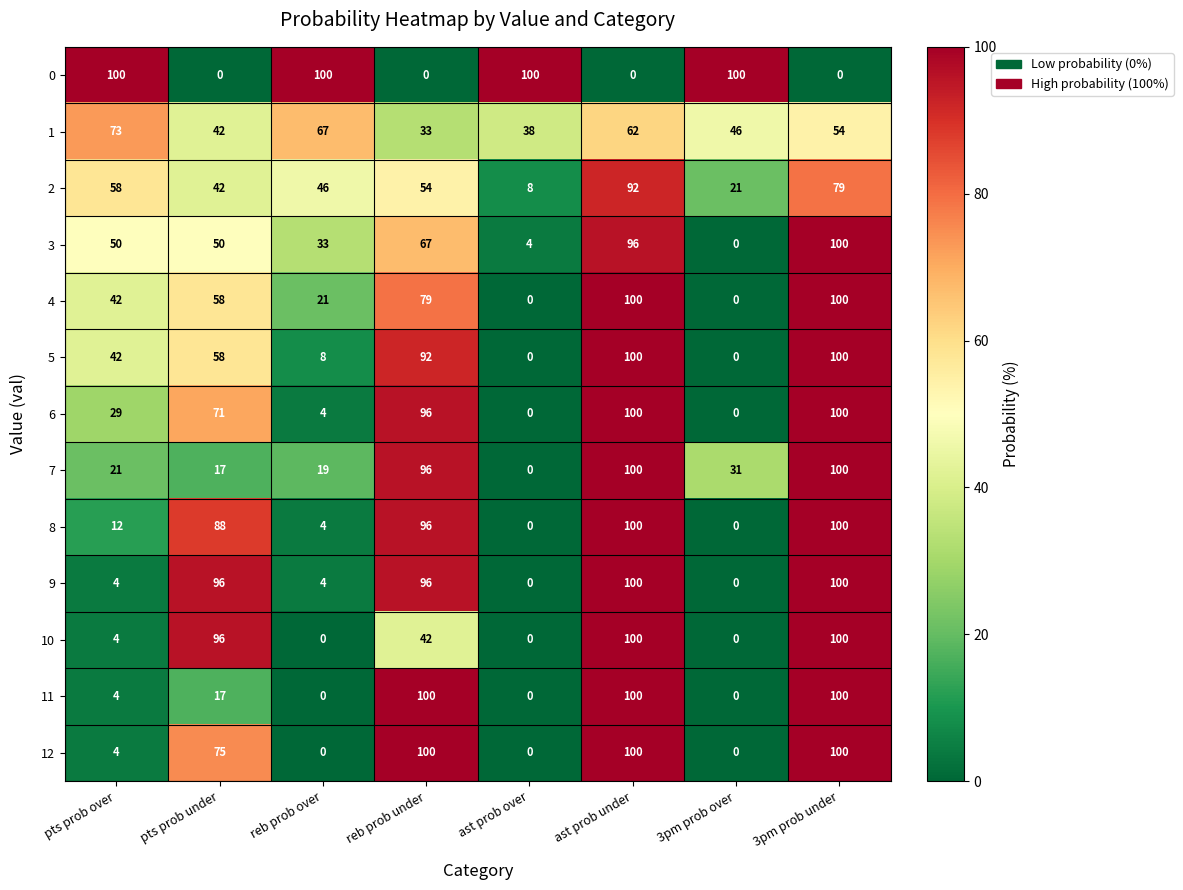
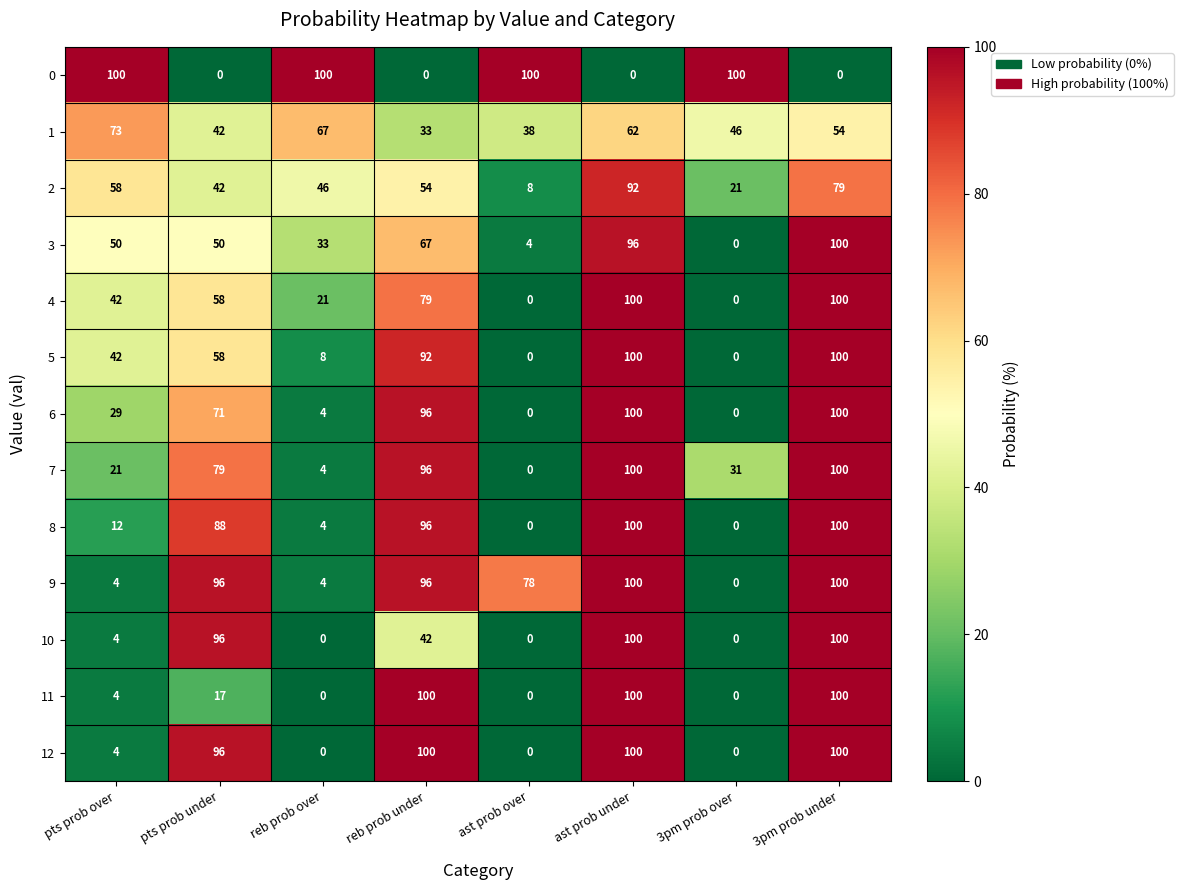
  {
    "0": {
      "pts prob over": 100,
      "pts prob under": 0,
      "reb prob over": 100,
      "reb prob under": 0,
      "ast prob over": 100,
      "ast prob under": 0,
      "3pm prob over": 100,
      "3pm prob under": 0
    },
    "1": {
      "pts prob over": 73,
      "pts prob under": 42,
      "reb prob over": 67,
      "reb prob under": 33,
      "ast prob over": 38,
      "ast prob under": 62,
      "3pm prob over": 46,
      "3pm prob under": 54
    },
    "2": {
      "pts prob over": 58,
      "pts prob under": 42,
      "reb prob over": 46,
      "reb prob under": 54,
      "ast prob over": 8,
      "ast prob under": 92,
      "3pm prob over": 21,
      "3pm prob under": 79
    },
    "3": {
      "pts prob over": 50,
      "pts prob under": 50,
      "reb prob over": 33,
      "reb prob under": 67,
      "ast prob over": 4,
      "ast prob under": 96,
      "3pm prob over": 0,
      "3pm prob under": 100
    },
    "4": {
      "pts prob over": 42,
      "pts prob under": 58,
      "reb prob over": 21,
      "reb prob under": 79,
      "ast prob over": 0,
      "ast prob under": 100,
      "3pm prob over": 0,
      "3pm prob under": 100
    },
    "5": {
      "pts prob over": 42,
      "pts prob under": 58,
      "reb prob over": 8,
      "reb prob under": 92,
      "ast prob over": 0,
      "ast prob under": 100,
      "3pm prob over": 0,
      "3pm prob under": 100
    },
    "6": {
      "pts prob over": 29,
      "pts prob under": 71,
      "reb prob over": 4,
      "reb prob under": 96,
      "ast prob over": 0,
      "ast prob under": 100,
      "3pm prob over": 0,
      "3pm prob under": 100
    },
    "7": {
      "pts prob over": 21,
-     "pts prob under": 17,
-     "reb prob over": 19,
+     "pts prob under": 79,
+     "reb prob over": 4,
      "reb prob under": 96,
      "ast prob over": 0,
      "ast prob under": 100,
      "3pm prob over": 31,
      "3pm prob under": 100
    },
    "8": {
      "pts prob over": 12,
      "pts prob under": 88,
      "reb prob over": 4,
      "reb prob under": 96,
      "ast prob over": 0,
      "ast prob under": 100,
      "3pm prob over": 0,
      "3pm prob under": 100
    },
    "9": {
      "pts prob over": 4,
      "pts prob under": 96,
      "reb prob over": 4,
      "reb prob under": 96,
-     "ast prob over": 0,
+     "ast prob over": 78,
      "ast prob under": 100,
      "3pm prob over": 0,
      "3pm prob under": 100
    },
    "10": {
      "pts prob over": 4,
      "pts prob under": 96,
      "reb prob over": 0,
      "reb prob under": 42,
      "ast prob over": 0,
      "ast prob under": 100,
      "3pm prob over": 0,
      "3pm prob under": 100
    },
    "11": {
      "pts prob over": 4,
      "pts prob under": 17,
      "reb prob over": 0,
      "reb prob under": 100,
      "ast prob over": 0,
      "ast prob under": 100,
      "3pm prob over": 0,
      "3pm prob under": 100
    },
    "12": {
      "pts prob over": 4,
-     "pts prob under": 75,
+     "pts prob under": 96,
      "reb prob over": 0,
      "reb prob under": 100,
      "ast prob over": 0,
      "ast prob under": 100,
      "3pm prob over": 0,
      "3pm prob under": 100
    }
  }
